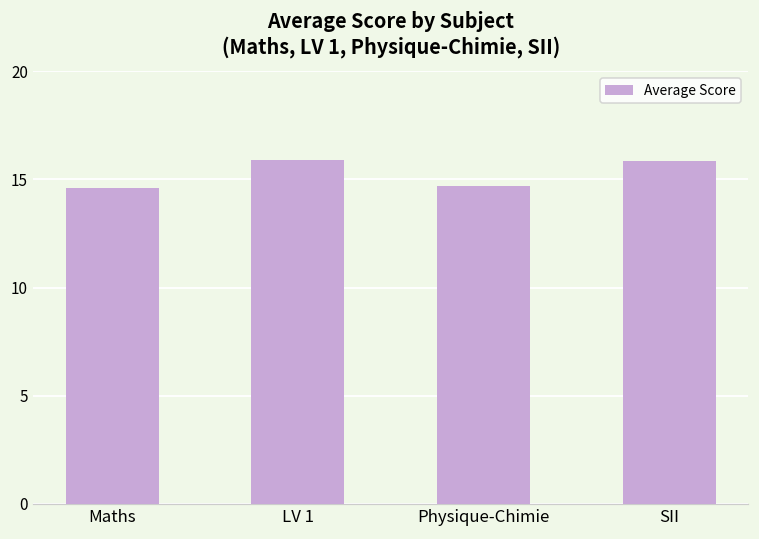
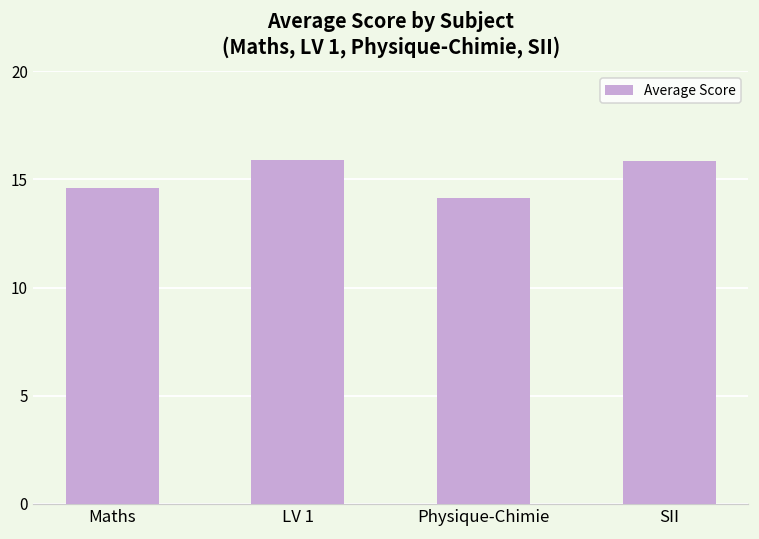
  {
    "Maths": 14.6,
    "LV 1": 15.9,
-   "Physique-Chimie": 14.7,
+   "Physique-Chimie": 14.1,
    "SII": 15.9
  }
